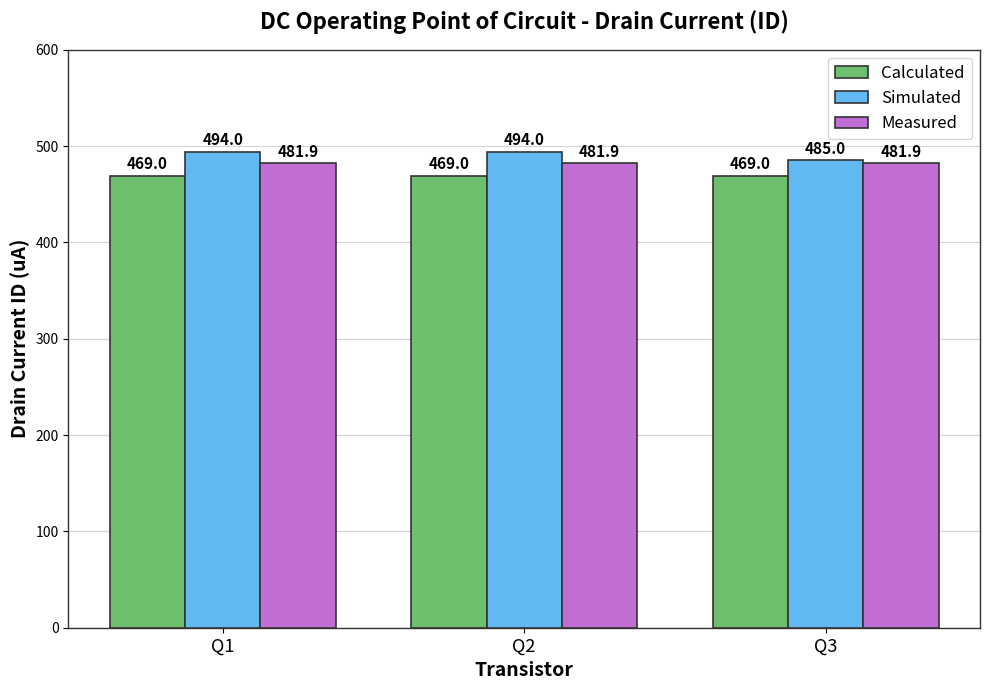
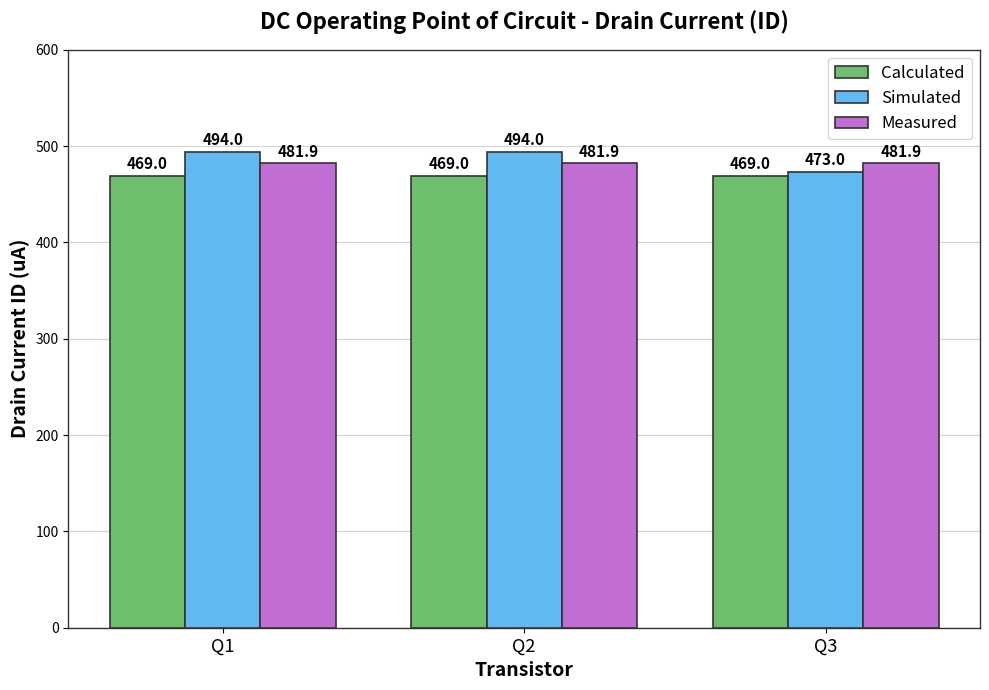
  {
    "Calculated": {
      "Q1": 469.0,
      "Q2": 469.0,
      "Q3": 469.0
    },
    "Simulated": {
      "Q1": 494.0,
      "Q2": 494.0,
-     "Q3": 485.0
+     "Q3": 473.0
    },
    "Measured": {
      "Q1": 481.9,
      "Q2": 481.9,
      "Q3": 481.9
    }
  }
